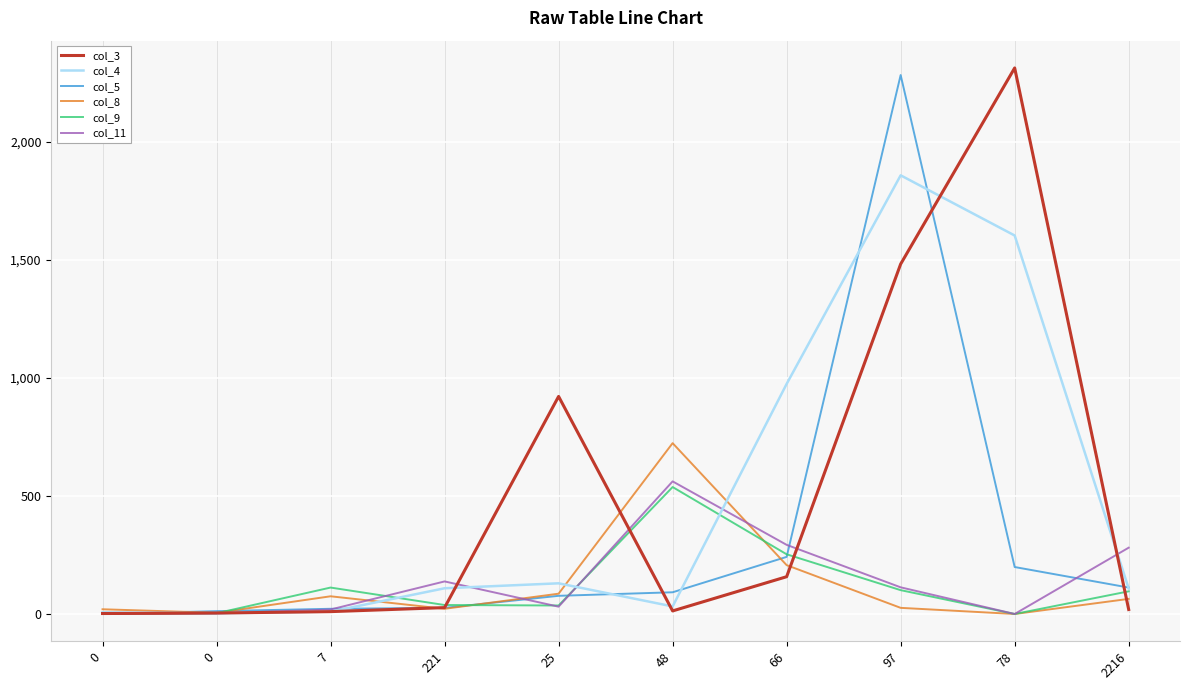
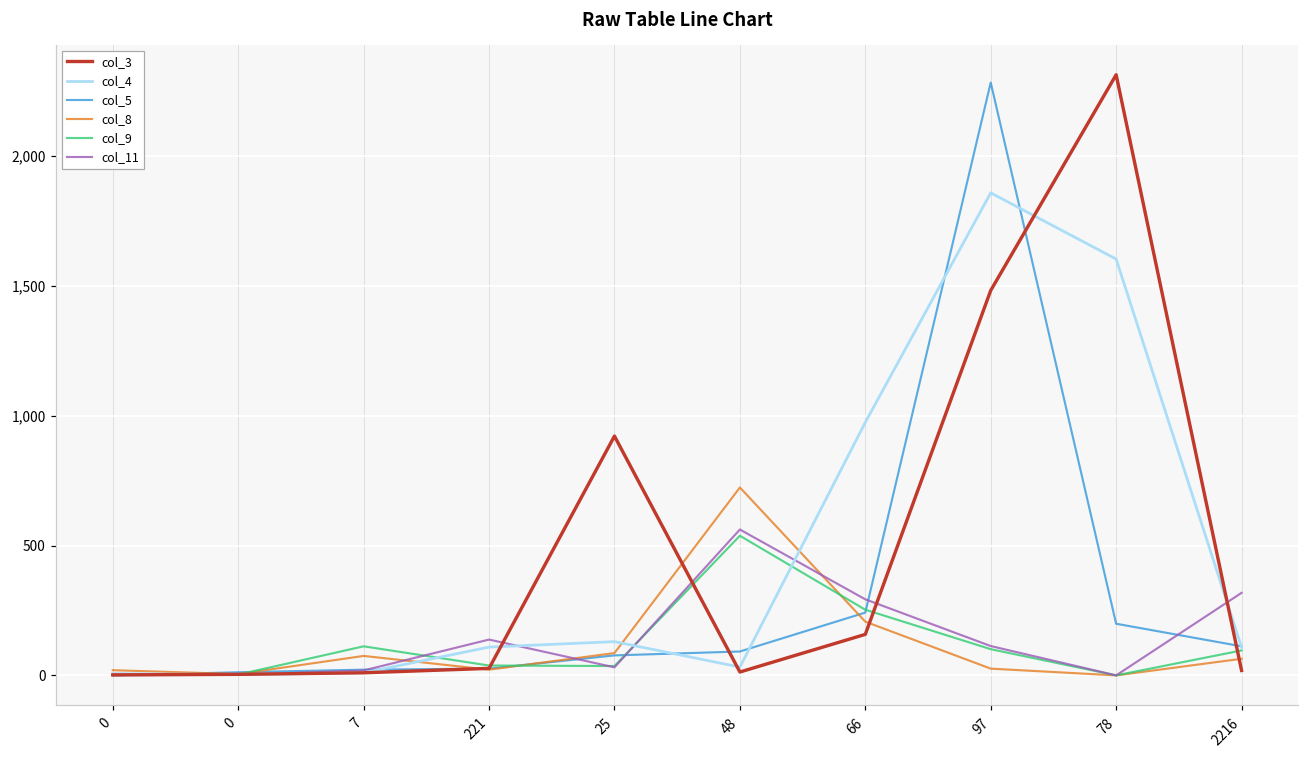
  {
    "col_3": {
      "25": "920",
      "48": "10",
      "66": "160",
      "97": "1,480",
      "78": "2,310",
      "2216": "20"
    },
    "col_4": {
      "221": "110",
      "25": "130",
      "48": "30",
      "66": "980",
      "97": "1,860",
      "78": "1,600"
    },
    "col_5": {
      "48": "90",
      "66": "240",
      "97": "2,280",
      "78": "200"
    },
    "col_8": {
      "7": "80",
      "48": "720",
      "66": "210",
      "97": "30",
      "2216": "60"
    },
    "col_9": {
      "7": "110",
      "221": "40",
      "48": "540",
      "66": "250",
      "97": "100",
      "2216": "100"
    },
    "col_11": {
      "221": "140",
      "48": "560",
      "66": "290",
      "97": "110",
-     "2216": "280"
+     "2216": "320"
    }
  }
